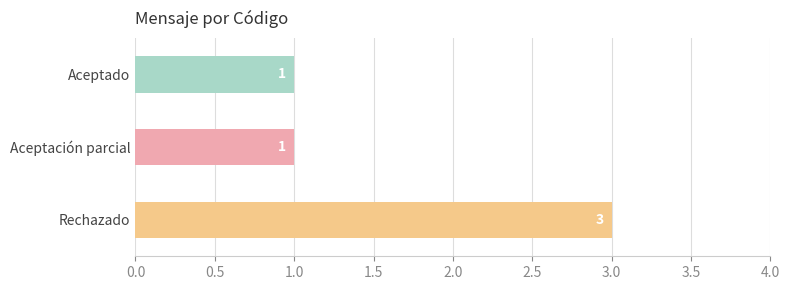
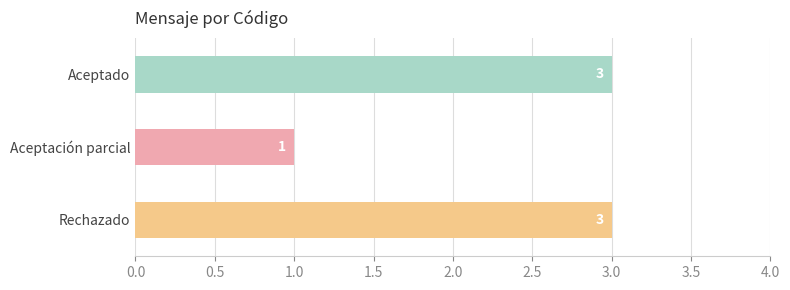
  {
-   "Aceptado": 1,
+   "Aceptado": 3,
    "Aceptación parcial": 1,
    "Rechazado": 3
  }
